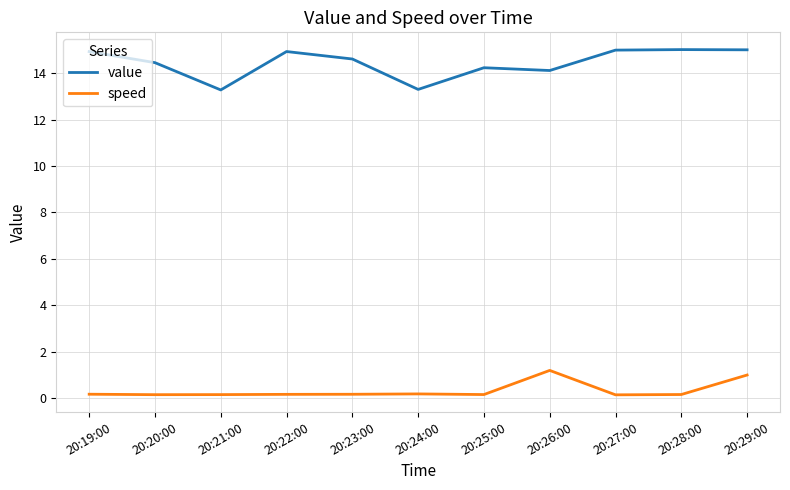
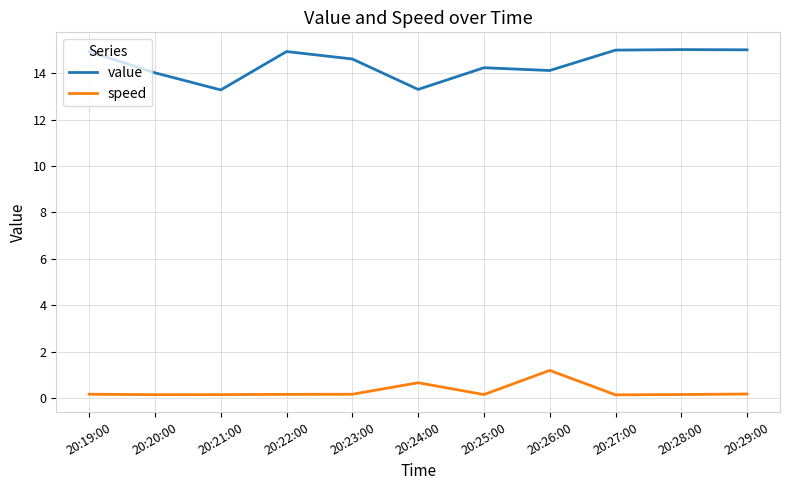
  {
    "value": {
-     "20:20:00": 14.5,
+     "20:20:00": 14.0,
      "20:21:00": 13.3,
      "20:22:00": 14.9,
      "20:23:00": 14.6,
      "20:24:00": 13.3,
      "20:25:00": 14.2,
      "20:26:00": 14.1,
      "20:27:00": 15.0,
      "20:28:00": 15.0,
      "20:29:00": 15.0
    },
    "speed": {
      "20:19:00": 0.2,
      "20:20:00": 0.1,
      "20:21:00": 0.1,
      "20:22:00": 0.2,
      "20:23:00": 0.2,
-     "20:24:00": 0.2,
+     "20:24:00": 0.7,
      "20:25:00": 0.1,
      "20:26:00": 1.2,
      "20:27:00": 0.1,
      "20:28:00": 0.2,
-     "20:29:00": 1.0
+     "20:29:00": 0.2
    }
  }
